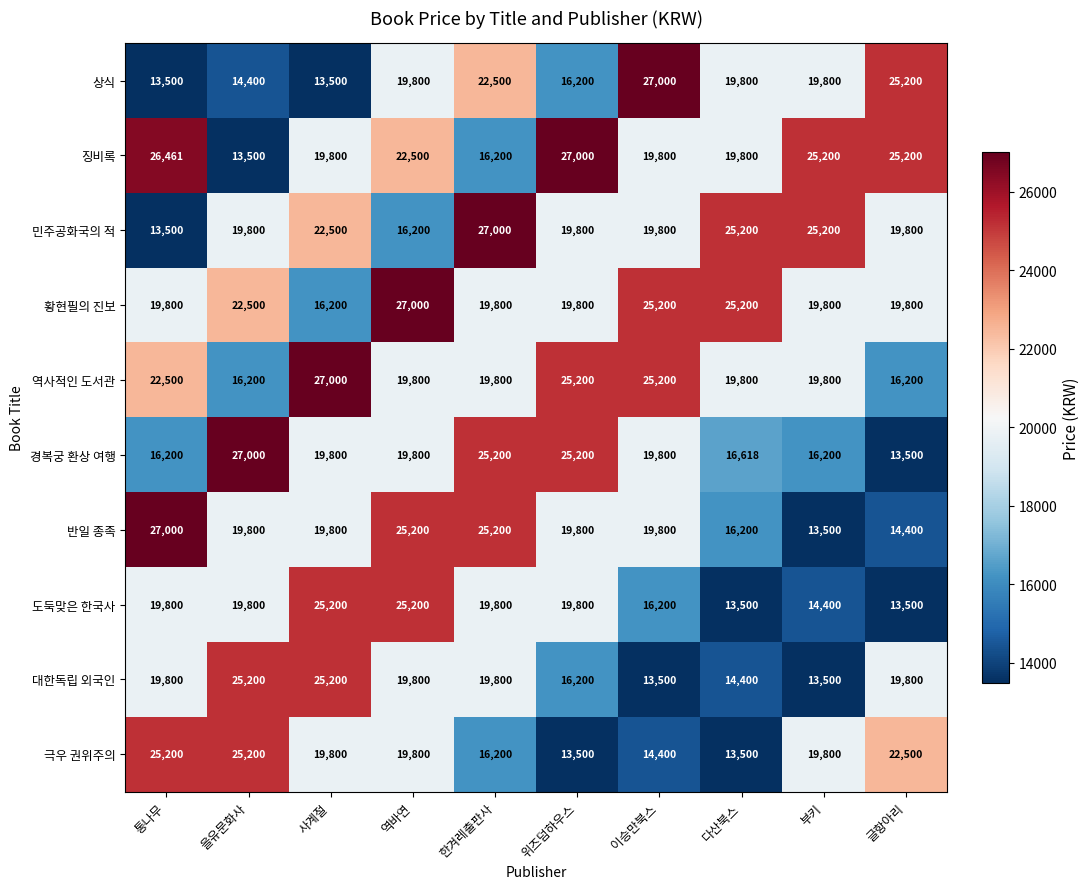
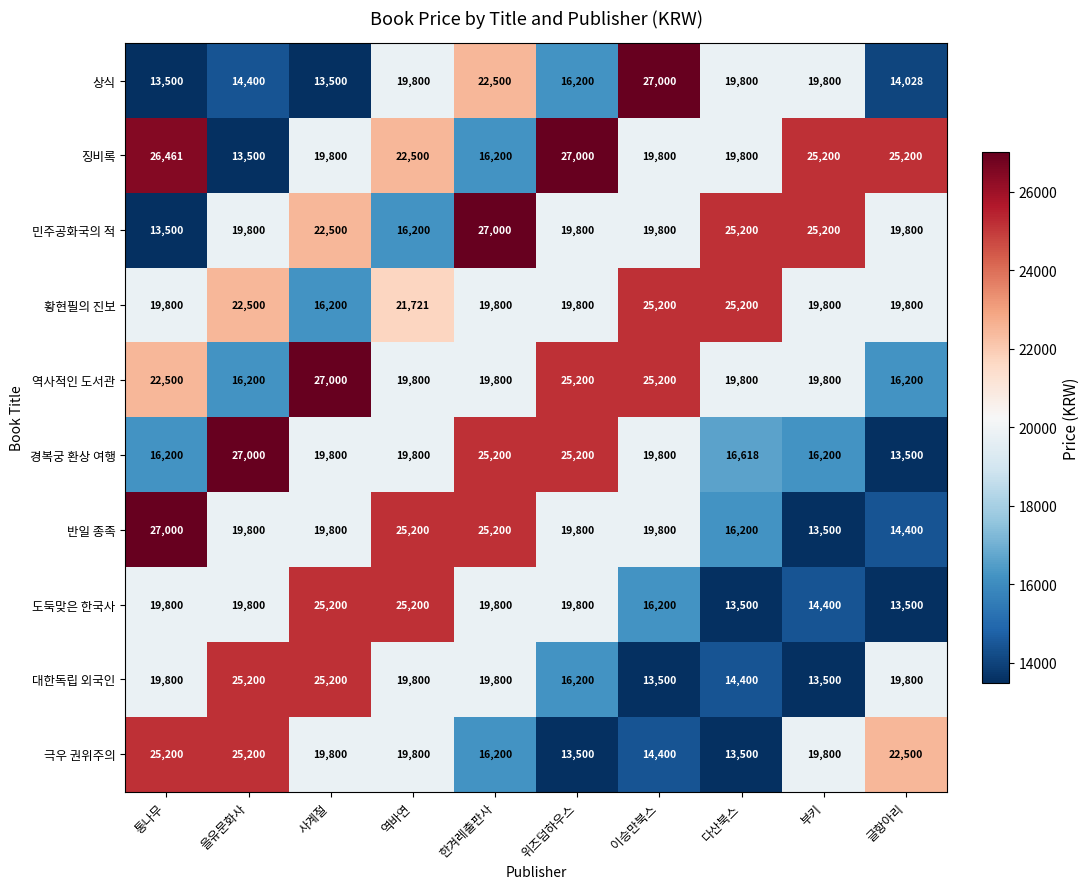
  {
    "상식": {
      "통나무": "13,500",
      "을유문화사": "14,400",
      "사계절": "13,500",
      "역바연": "19,800",
      "한겨레출판사": "22,500",
      "위즈덤하우스": "16,200",
      "이승만북스": "27,000",
      "다산북스": "19,800",
      "부키": "19,800",
-     "글항아리": "25,200"
+     "글항아리": "14,028"
    },
    "징비록": {
      "통나무": "26,461",
      "을유문화사": "13,500",
      "사계절": "19,800",
      "역바연": "22,500",
      "한겨레출판사": "16,200",
      "위즈덤하우스": "27,000",
      "이승만북스": "19,800",
      "다산북스": "19,800",
      "부키": "25,200",
      "글항아리": "25,200"
    },
    "민주공화국의 적": {
      "통나무": "13,500",
      "을유문화사": "19,800",
      "사계절": "22,500",
      "역바연": "16,200",
      "한겨레출판사": "27,000",
      "위즈덤하우스": "19,800",
      "이승만북스": "19,800",
      "다산북스": "25,200",
      "부키": "25,200",
      "글항아리": "19,800"
    },
    "황현필의 진보": {
      "통나무": "19,800",
      "을유문화사": "22,500",
      "사계절": "16,200",
-     "역바연": "27,000",
+     "역바연": "21,721",
      "한겨레출판사": "19,800",
      "위즈덤하우스": "19,800",
      "이승만북스": "25,200",
      "다산북스": "25,200",
      "부키": "19,800",
      "글항아리": "19,800"
    },
    "역사적인 도서관": {
      "통나무": "22,500",
      "을유문화사": "16,200",
      "사계절": "27,000",
      "역바연": "19,800",
      "한겨레출판사": "19,800",
      "위즈덤하우스": "25,200",
      "이승만북스": "25,200",
      "다산북스": "19,800",
      "부키": "19,800",
      "글항아리": "16,200"
    },
    "경복궁 환상 여행": {
      "통나무": "16,200",
      "을유문화사": "27,000",
      "사계절": "19,800",
      "역바연": "19,800",
      "한겨레출판사": "25,200",
      "위즈덤하우스": "25,200",
      "이승만북스": "19,800",
      "다산북스": "16,618",
      "부키": "16,200",
      "글항아리": "13,500"
    },
    "반일 종족": {
      "통나무": "27,000",
      "을유문화사": "19,800",
      "사계절": "19,800",
      "역바연": "25,200",
      "한겨레출판사": "25,200",
      "위즈덤하우스": "19,800",
      "이승만북스": "19,800",
      "다산북스": "16,200",
      "부키": "13,500",
      "글항아리": "14,400"
    },
    "도둑맞은 한국사": {
      "통나무": "19,800",
      "을유문화사": "19,800",
      "사계절": "25,200",
      "역바연": "25,200",
      "한겨레출판사": "19,800",
      "위즈덤하우스": "19,800",
      "이승만북스": "16,200",
      "다산북스": "13,500",
      "부키": "14,400",
      "글항아리": "13,500"
    },
    "대한독립 외국인": {
      "통나무": "19,800",
      "을유문화사": "25,200",
      "사계절": "25,200",
      "역바연": "19,800",
      "한겨레출판사": "19,800",
      "위즈덤하우스": "16,200",
      "이승만북스": "13,500",
      "다산북스": "14,400",
      "부키": "13,500",
      "글항아리": "19,800"
    },
    "극우 권위주의": {
      "통나무": "25,200",
      "을유문화사": "25,200",
      "사계절": "19,800",
      "역바연": "19,800",
      "한겨레출판사": "16,200",
      "위즈덤하우스": "13,500",
      "이승만북스": "14,400",
      "다산북스": "13,500",
      "부키": "19,800",
      "글항아리": "22,500"
    }
  }
